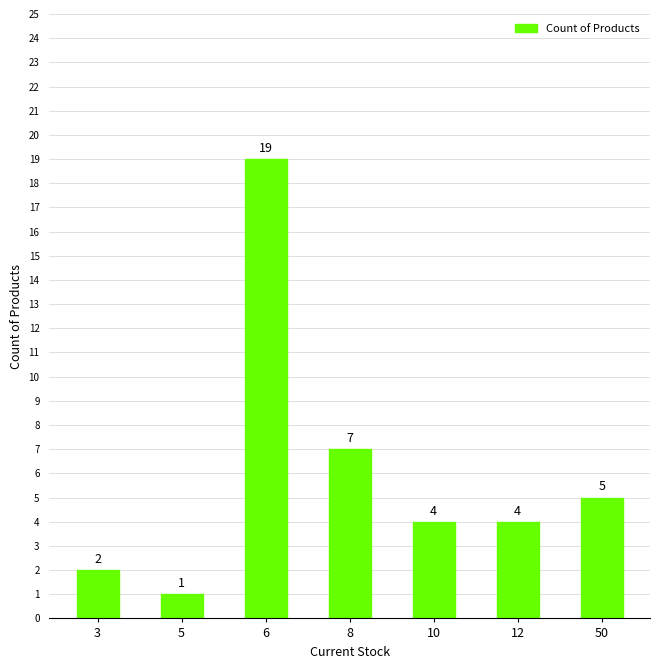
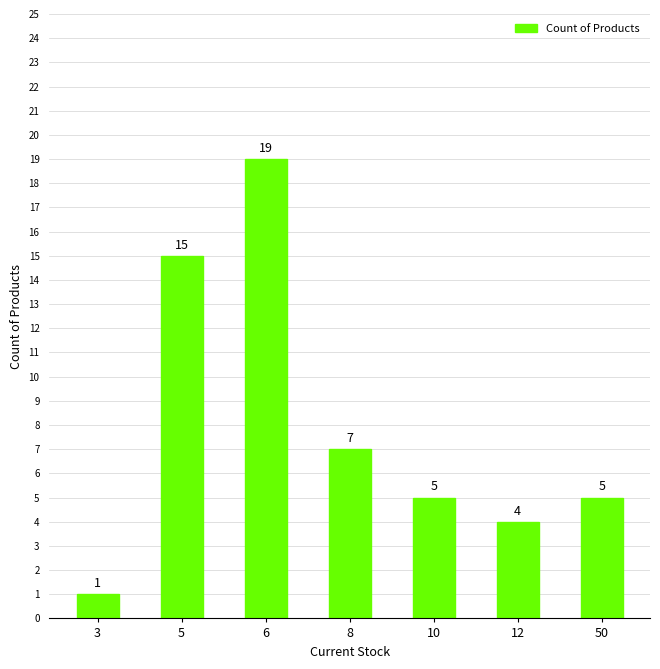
  {
-   "3": 2,
-   "5": 1,
+   "3": 1,
+   "5": 15,
    "6": 19,
    "8": 7,
-   "10": 4,
+   "10": 5,
    "12": 4,
    "50": 5
  }
